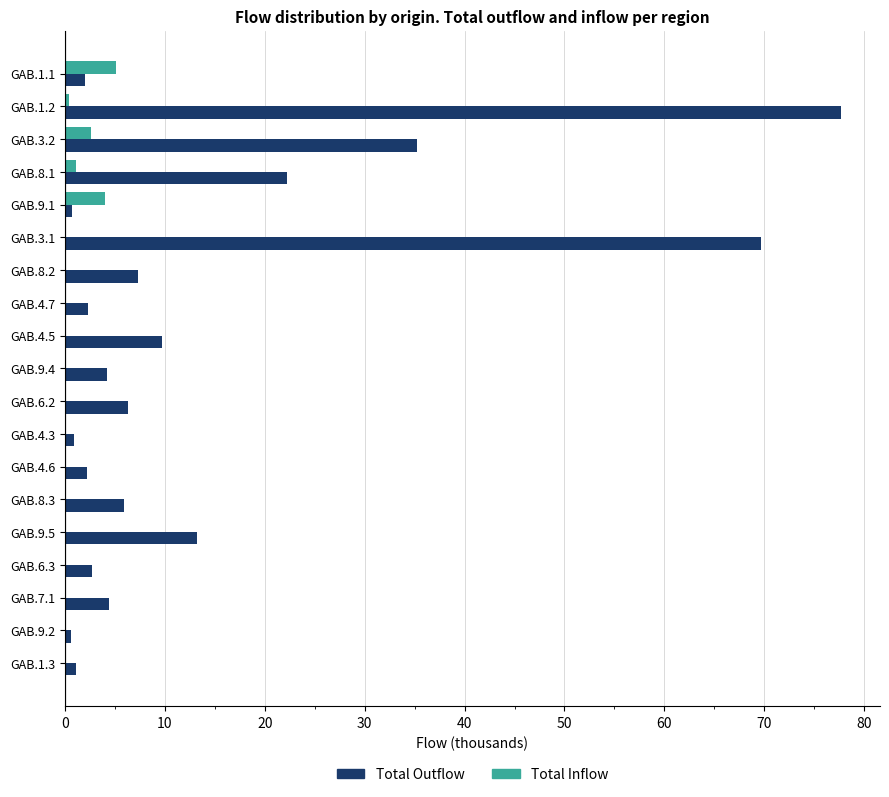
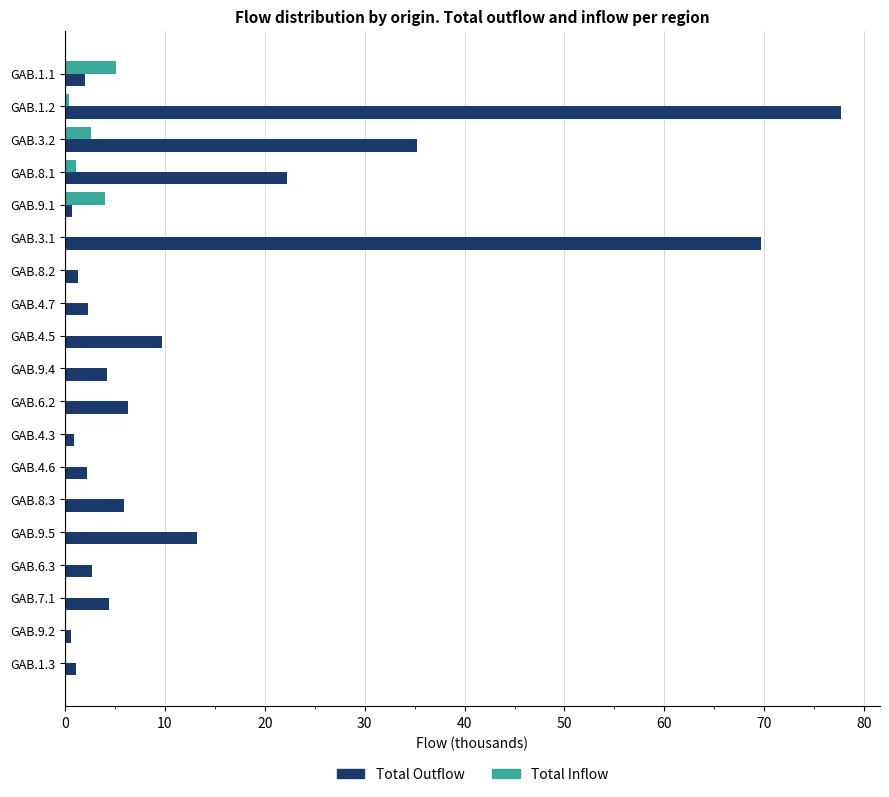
  {
    "Total Outflow": {
      "GAB.1.1": 2,
      "GAB.1.2": 78,
      "GAB.3.2": 35,
      "GAB.8.1": 22,
      "GAB.9.1": 1,
      "GAB.3.1": 70,
-     "GAB.8.2": 7,
+     "GAB.8.2": 1,
      "GAB.4.7": 2,
      "GAB.4.5": 10,
      "GAB.9.4": 4,
      "GAB.6.2": 6,
      "GAB.4.3": 1,
      "GAB.4.6": 2,
      "GAB.8.3": 6,
      "GAB.9.5": 13,
      "GAB.6.3": 3,
      "GAB.7.1": 4,
      "GAB.9.2": 1,
      "GAB.1.3": 1
    },
    "Total Inflow": {
      "GAB.1.1": 5,
      "GAB.1.2": 0,
      "GAB.3.2": 3,
      "GAB.8.1": 1,
      "GAB.9.1": 4
    }
  }
